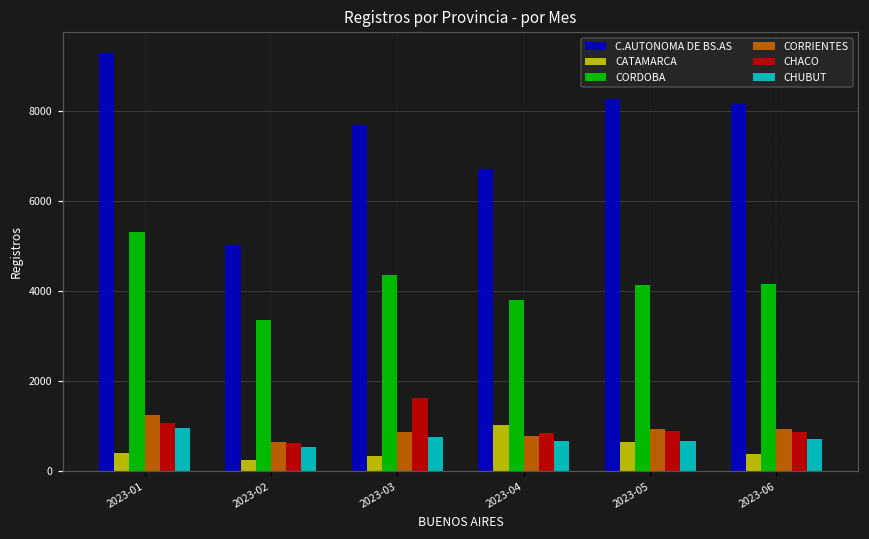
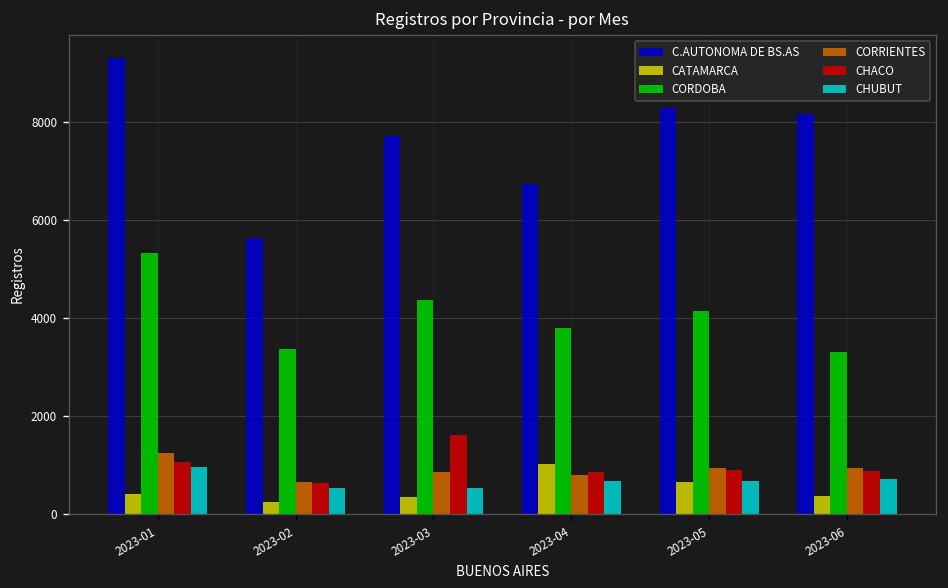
  {
    "C.AUTONOMA DE BS.AS": {
      "2023-01": 9300,
-     "2023-02": 5000,
+     "2023-02": 5600,
      "2023-03": 7700,
      "2023-04": 6700,
      "2023-05": 8300,
      "2023-06": 8200
    },
    "CATAMARCA": {
      "2023-01": 400,
      "2023-02": 200,
      "2023-03": 300,
      "2023-04": 1000,
      "2023-05": 600,
      "2023-06": 400
    },
    "CORDOBA": {
      "2023-01": 5300,
      "2023-02": 3400,
      "2023-03": 4400,
      "2023-04": 3800,
      "2023-05": 4100,
-     "2023-06": 4200
+     "2023-06": 3300
    },
    "CORRIENTES": {
      "2023-01": 1200,
      "2023-02": 600,
      "2023-03": 900,
      "2023-04": 800,
      "2023-05": 900,
      "2023-06": 900
    },
    "CHACO": {
      "2023-01": 1100,
      "2023-02": 600,
      "2023-03": 1600,
      "2023-04": 900,
      "2023-05": 900,
      "2023-06": 900
    },
    "CHUBUT": {
      "2023-01": 900,
      "2023-02": 500,
-     "2023-03": 800,
+     "2023-03": 500,
      "2023-04": 700,
      "2023-05": 700,
      "2023-06": 700
    }
  }
